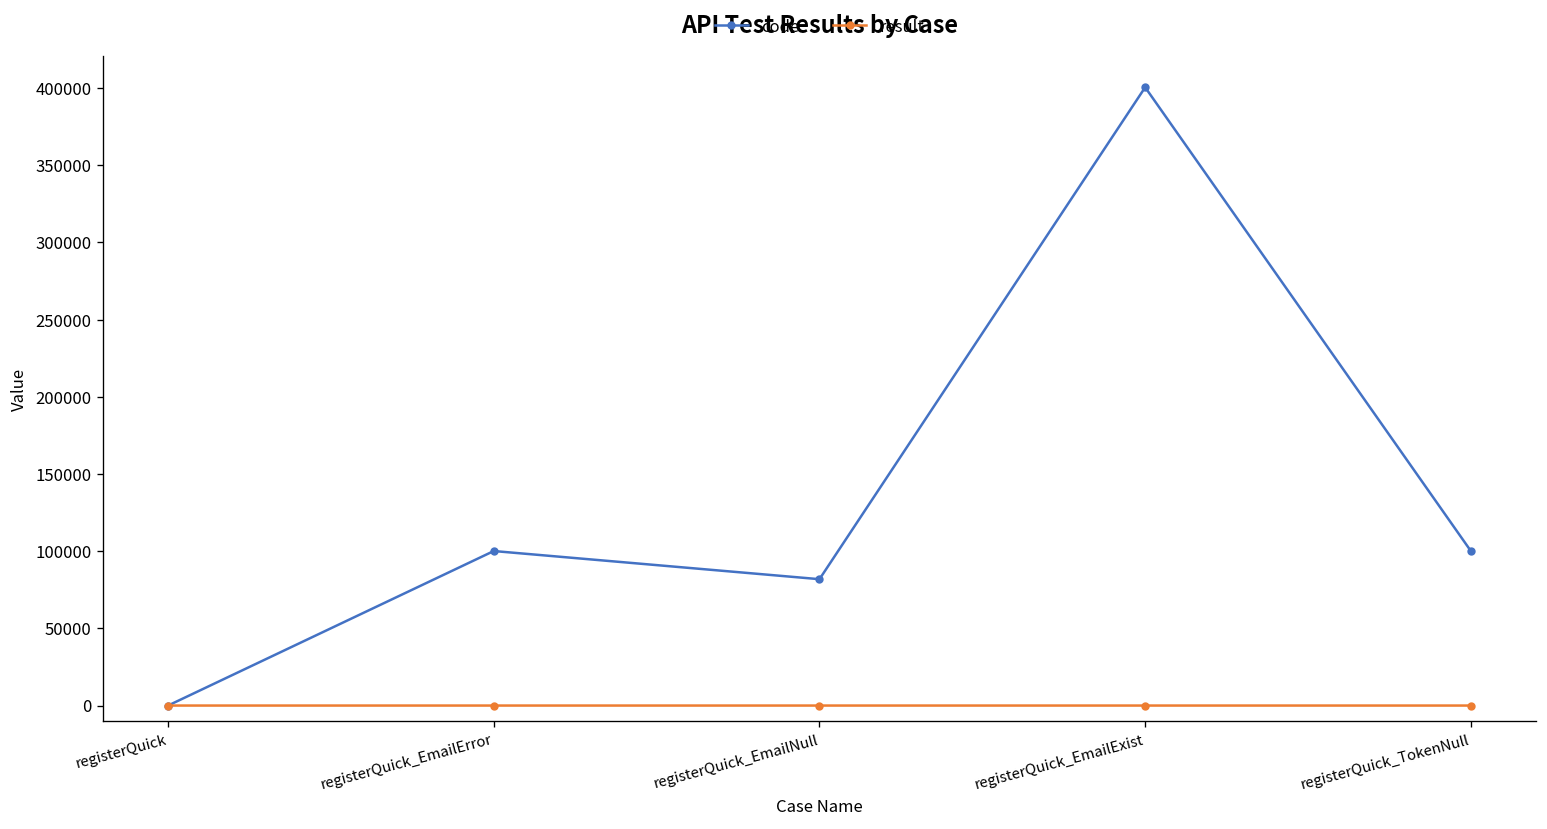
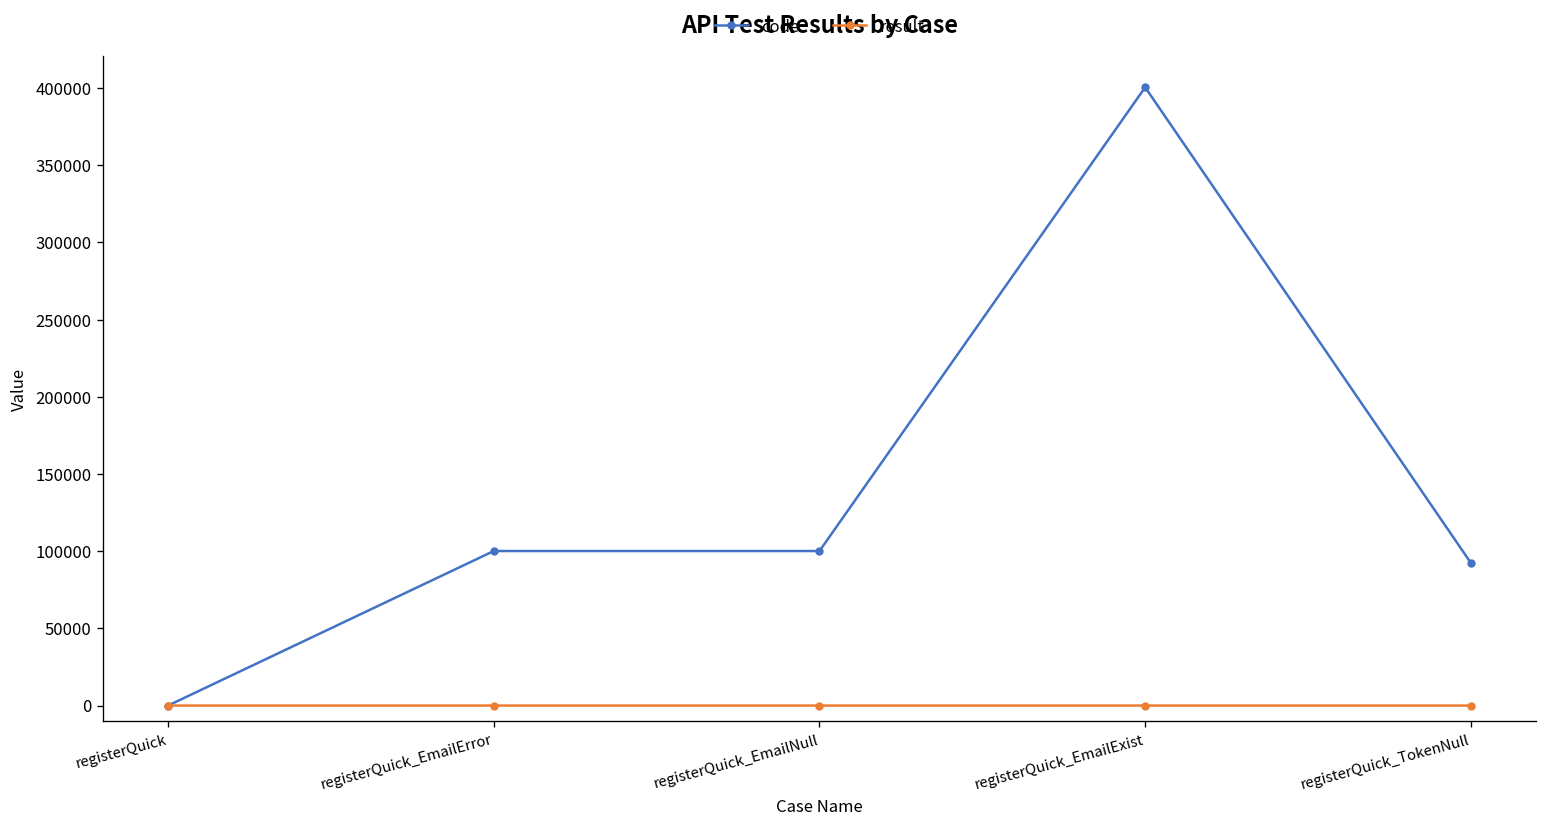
  {
    "code": {
      "registerQuick_EmailError": 100000,
-     "registerQuick_EmailNull": 82000,
+     "registerQuick_EmailNull": 100000,
      "registerQuick_EmailExist": 401000,
-     "registerQuick_TokenNull": 100000
+     "registerQuick_TokenNull": 92000
    },
    "result": {
      "registerQuick_EmailError": 0,
      "registerQuick_EmailNull": 0,
      "registerQuick_EmailExist": 0,
      "registerQuick_TokenNull": 0
    }
  }
